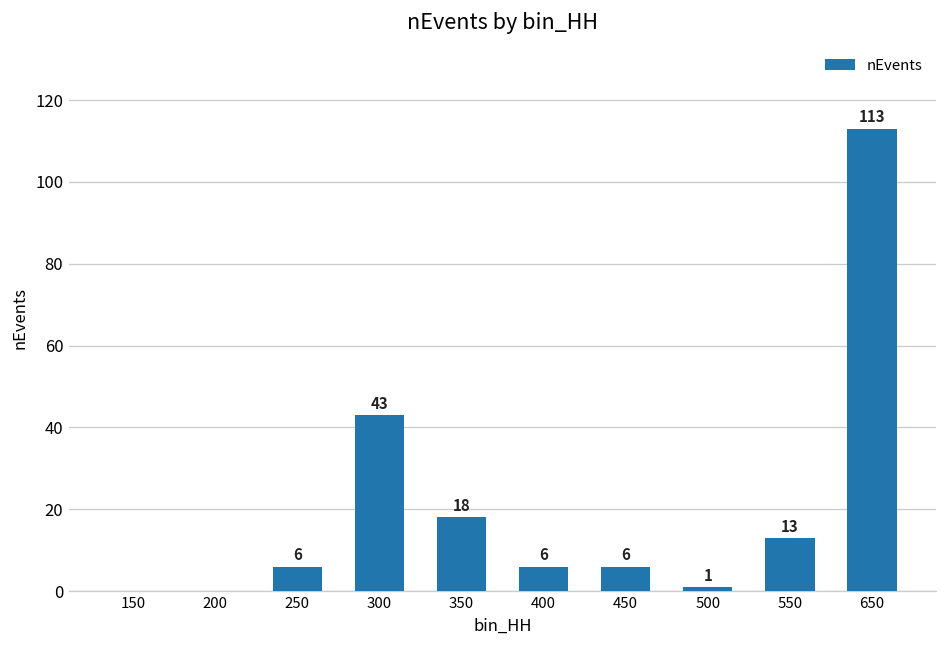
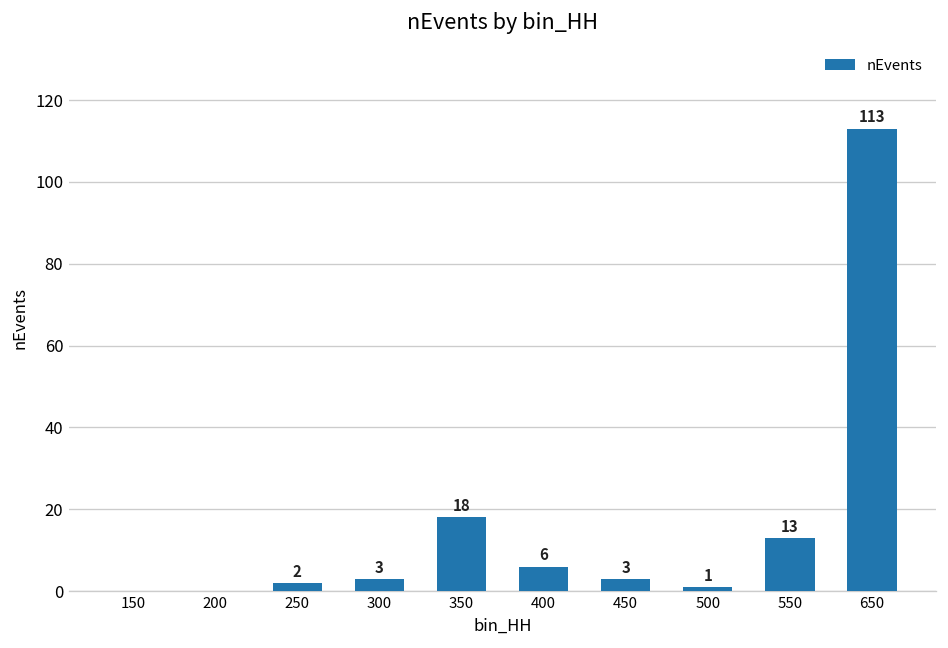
  {
-   "250": 6,
-   "300": 43,
+   "250": 2,
+   "300": 3,
    "350": 18,
    "400": 6,
-   "450": 6,
+   "450": 3,
    "500": 1,
    "550": 13,
    "650": 113
  }
